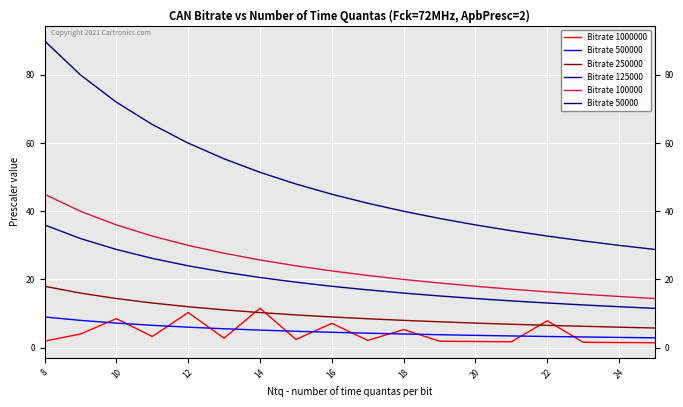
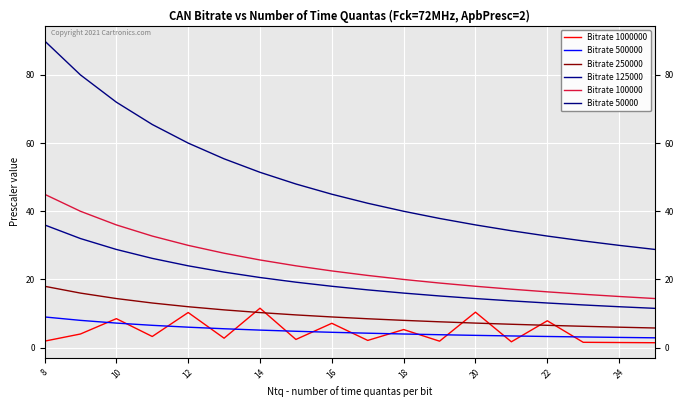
  {
    "Bitrate 1000000": {
      "8": 2,
      "10": 9,
      "12": 10,
      "14": 12,
      "16": 7,
      "18": 5,
-     "20": 2,
+     "20": 10,
      "22": 8,
      "24": 2
    },
    "Bitrate 500000": {
      "8": 9,
      "10": 7,
      "12": 6,
      "14": 5,
      "16": 5,
      "18": 4,
      "20": 4,
      "22": 3,
      "24": 3
    },
    "Bitrate 250000": {
      "8": 18,
      "10": 14,
      "12": 12,
      "14": 10,
      "16": 9,
      "18": 8,
      "20": 7,
      "22": 7,
      "24": 6
    },
    "Bitrate 100000": {
      "8": 45,
      "10": 36,
      "12": 30,
      "14": 26,
      "16": 23,
      "18": 20,
      "20": 18,
      "22": 16,
      "24": 15
    }
  }
